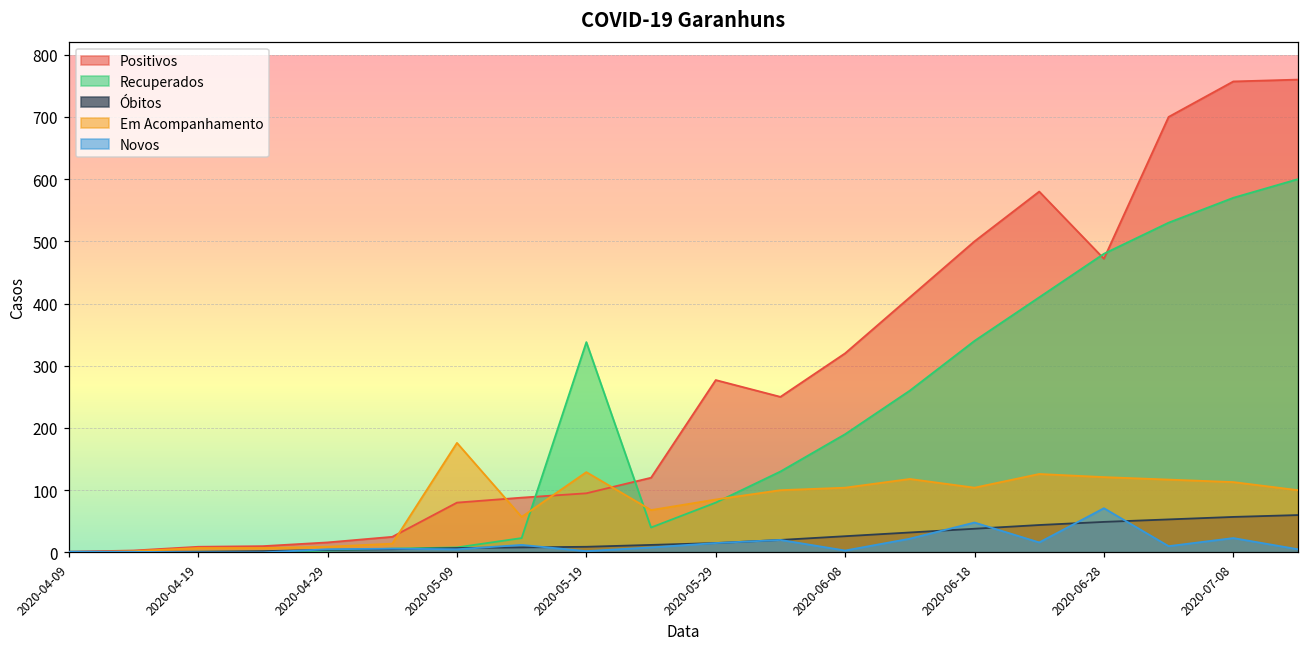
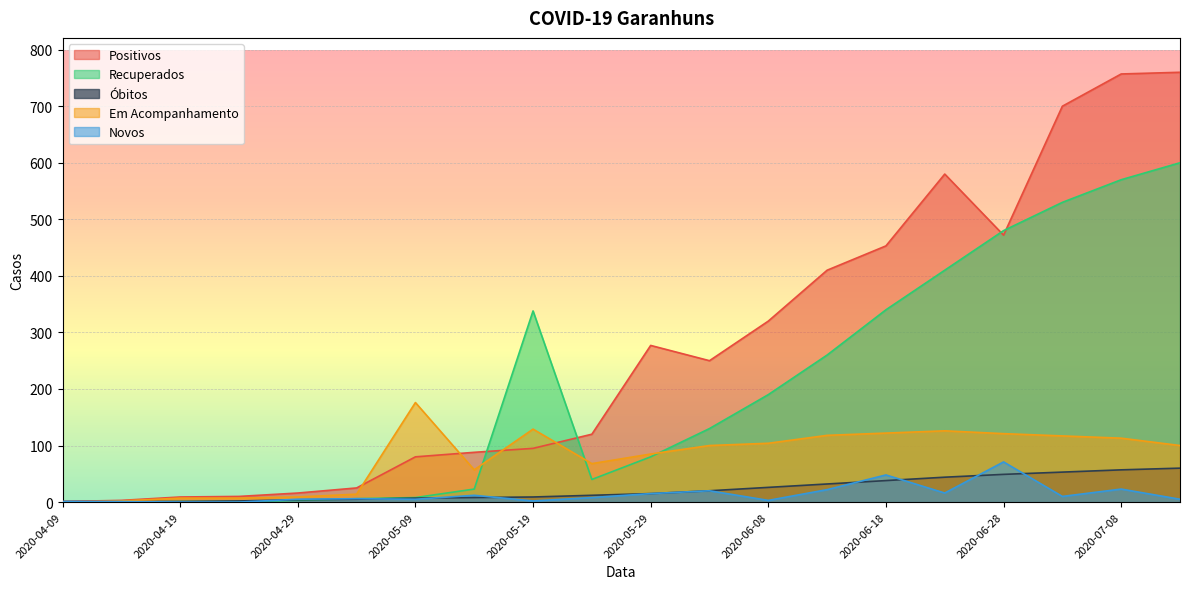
  {
    "Positivos": {
      "2020-04-29": 20,
      "2020-05-09": 80,
      "2020-05-19": 100,
      "2020-05-29": 280,
      "2020-06-08": 320,
-     "2020-06-18": 500,
+     "2020-06-18": 450,
      "2020-06-28": 470,
      "2020-07-08": 760
    },
    "Recuperados": {
      "2020-05-19": 340,
      "2020-05-29": 80,
      "2020-06-08": 190,
      "2020-06-18": 340,
      "2020-06-28": 480,
      "2020-07-08": 570
    },
    "Óbitos": {
      "2020-05-19": 10,
      "2020-06-08": 30,
      "2020-06-18": 40,
      "2020-06-28": 50,
      "2020-07-08": 60
    },
    "Em Acompanhamento": {
      "2020-05-09": 180,
      "2020-05-19": 130,
      "2020-05-29": 90,
      "2020-06-08": 100,
-     "2020-06-18": 100,
+     "2020-06-18": 120,
      "2020-06-28": 120,
      "2020-07-08": 110
    },
    "Novos": {
      "2020-05-19": 0,
      "2020-06-08": 0,
      "2020-06-18": 50,
      "2020-06-28": 70,
      "2020-07-08": 20
    }
  }
